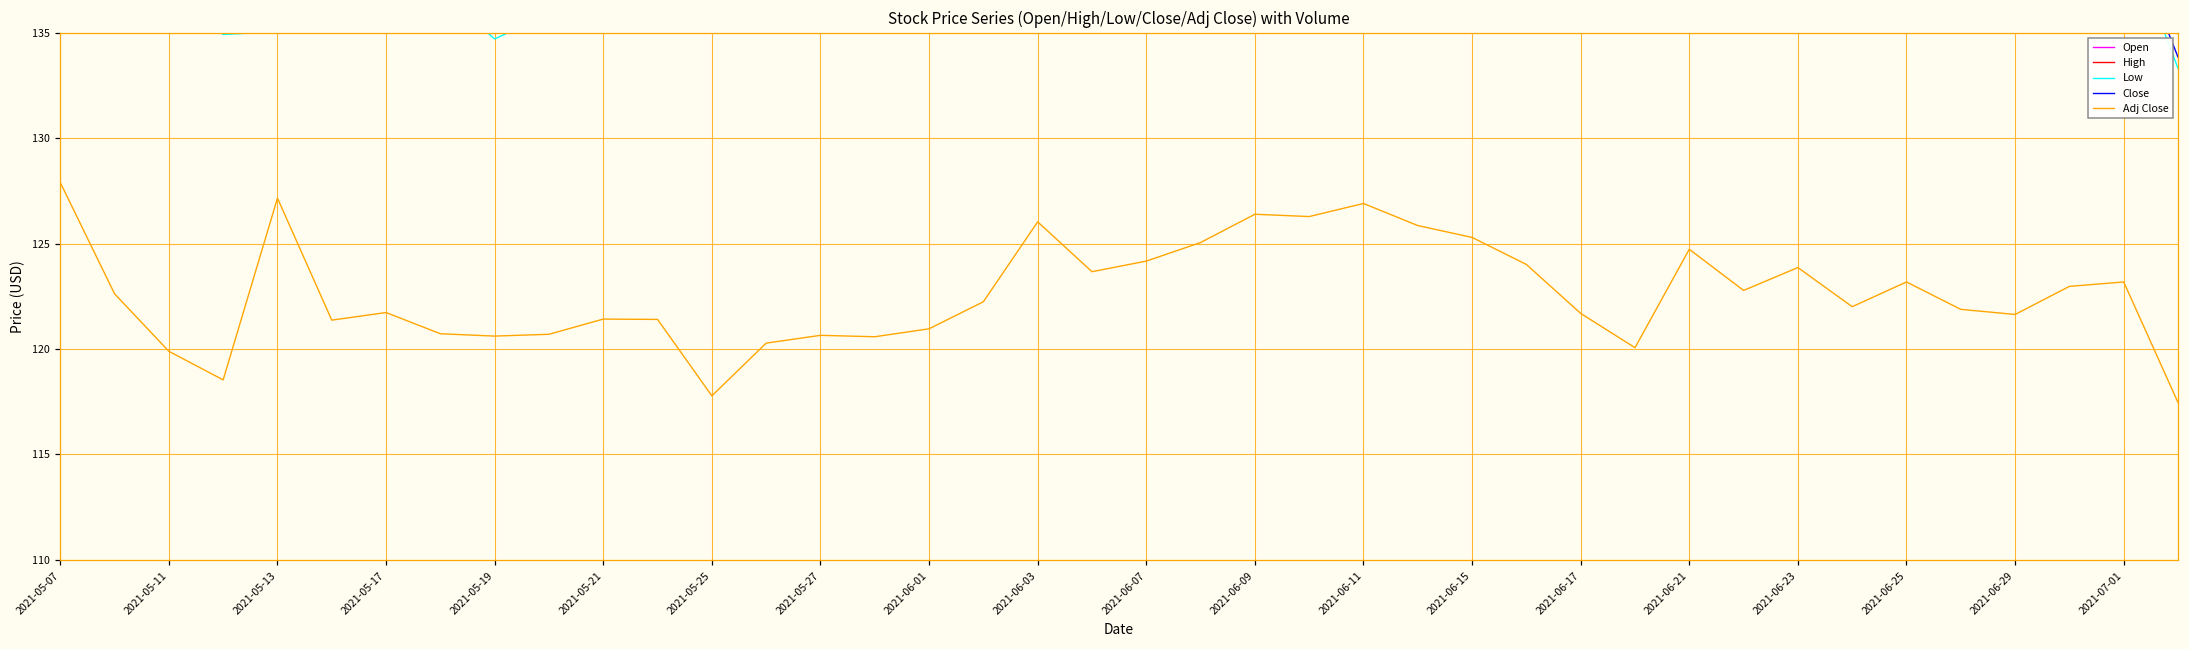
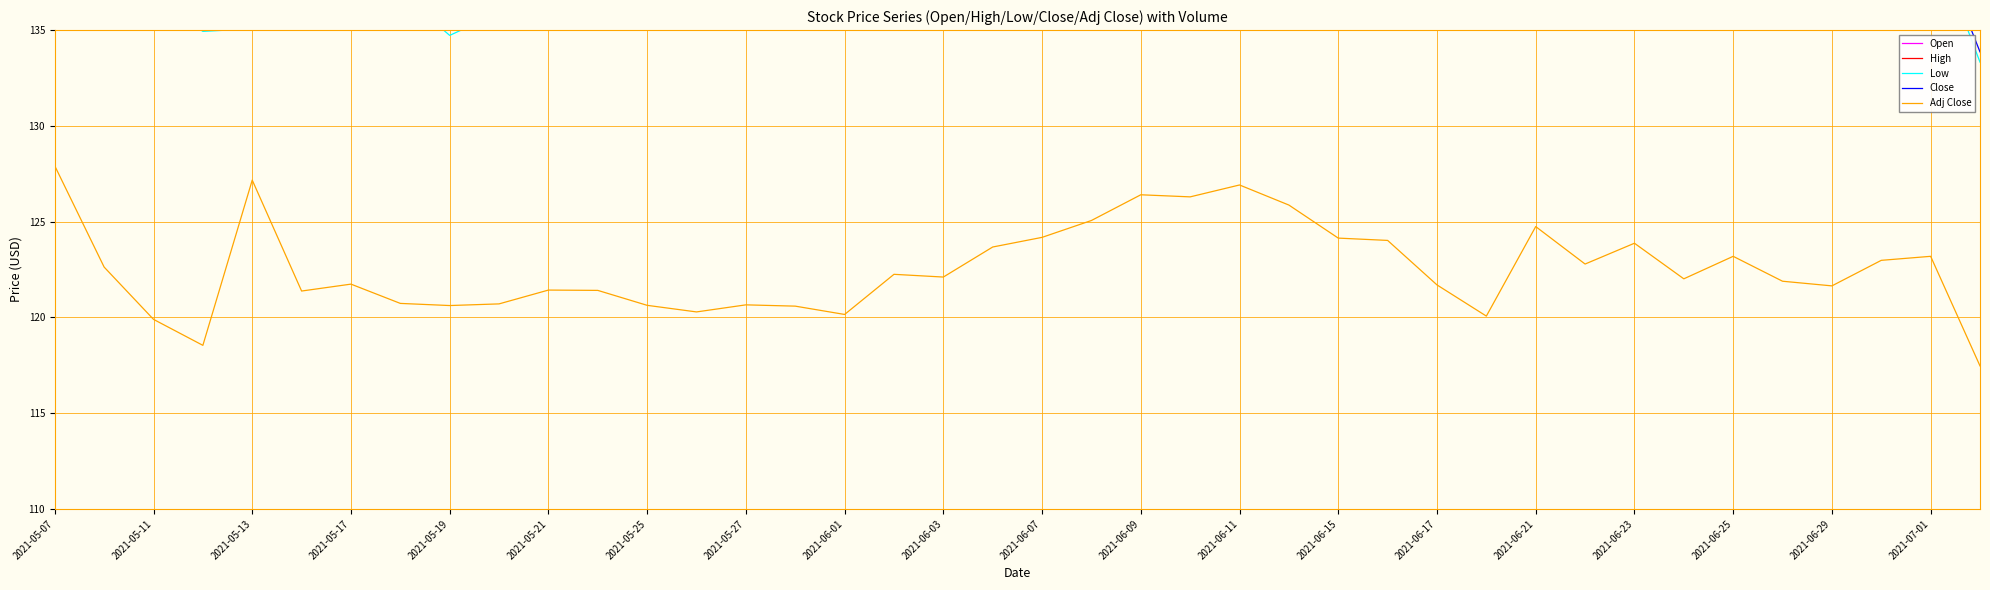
  {
    "Low": {
      "2021-05-13": 135.1,
      "2021-05-19": 134.7
    },
    "Adj Close": {
      "2021-05-07": 127.9,
      "2021-05-11": 119.9,
      "2021-05-13": 127.2,
      "2021-05-17": 121.7,
      "2021-05-19": 120.6,
      "2021-05-21": 121.4,
-     "2021-05-25": 117.8,
+     "2021-05-25": 120.6,
      "2021-05-27": 120.7,
-     "2021-06-01": 121.0,
-     "2021-06-03": 126.0,
+     "2021-06-01": 120.2,
+     "2021-06-03": 122.1,
      "2021-06-07": 124.2,
      "2021-06-09": 126.4,
      "2021-06-11": 126.9,
-     "2021-06-15": 125.3,
+     "2021-06-15": 124.1,
      "2021-06-17": 121.7,
      "2021-06-21": 124.7,
      "2021-06-23": 123.9,
      "2021-06-25": 123.2,
      "2021-06-29": 121.6,
      "2021-07-01": 123.2
    }
  }
